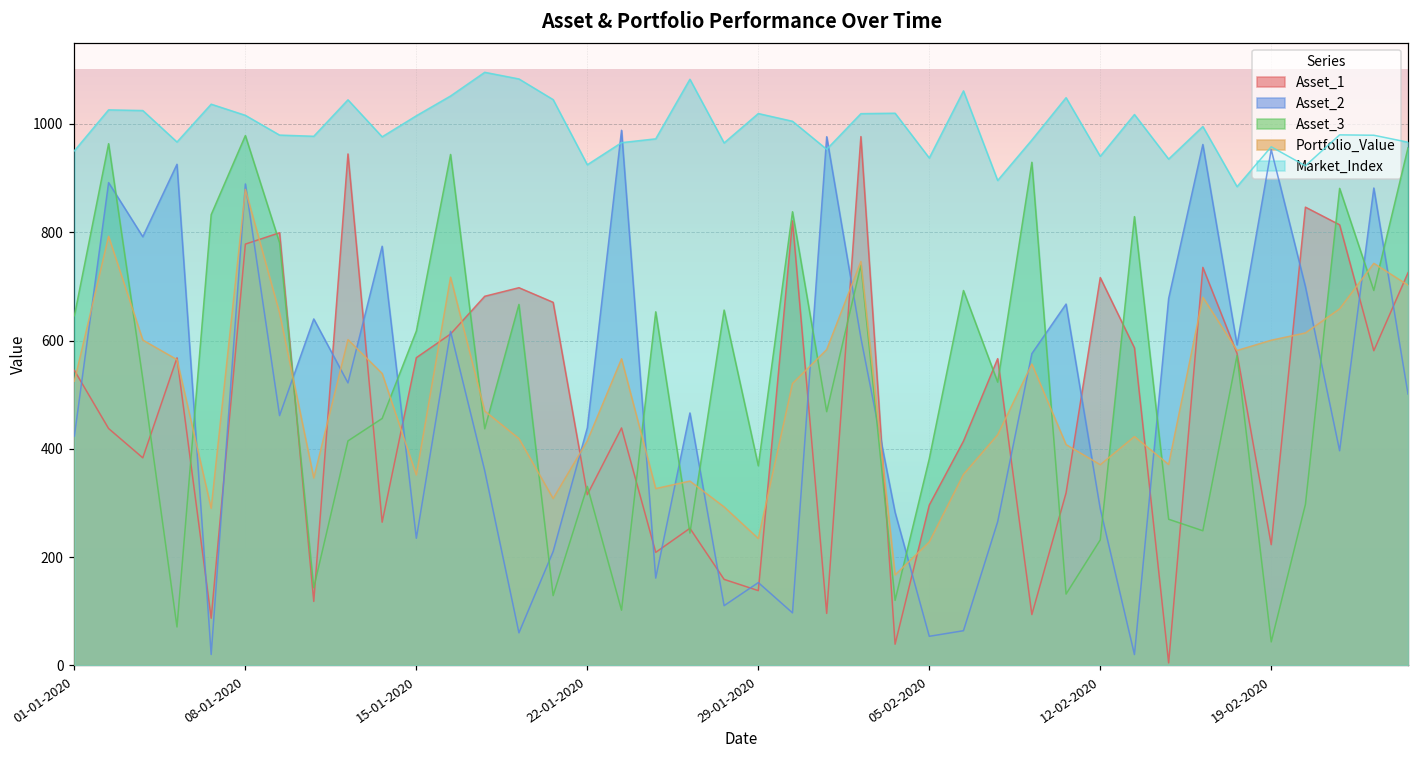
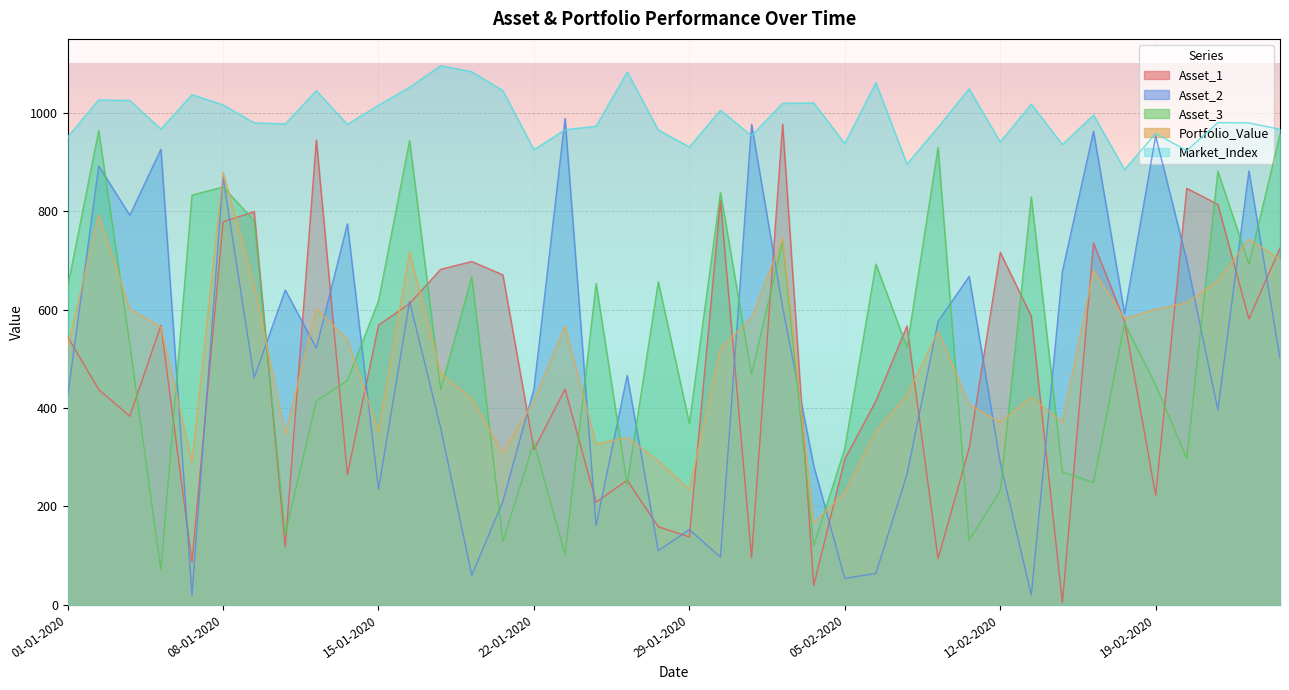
  {
    "Asset_2": {
      "01-01-2020": 420,
-     "08-01-2020": 890,
+     "08-01-2020": 870,
      "15-01-2020": 230,
      "22-01-2020": 440,
      "29-01-2020": 150,
      "05-02-2020": 50,
      "12-02-2020": 290
    },
    "Asset_3": {
      "01-01-2020": 650,
-     "08-01-2020": 980,
+     "08-01-2020": 850,
      "15-01-2020": 620,
      "22-01-2020": 330,
      "29-01-2020": 370,
-     "05-02-2020": 380,
+     "05-02-2020": 320,
      "12-02-2020": 230,
-     "19-02-2020": 40
+     "19-02-2020": 450
    },
    "Market_Index": {
      "01-01-2020": 950,
      "08-01-2020": 1020,
      "15-01-2020": 1020,
      "22-01-2020": 920,
-     "29-01-2020": 1020,
+     "29-01-2020": 930,
      "05-02-2020": 940,
      "12-02-2020": 940
    }
  }
